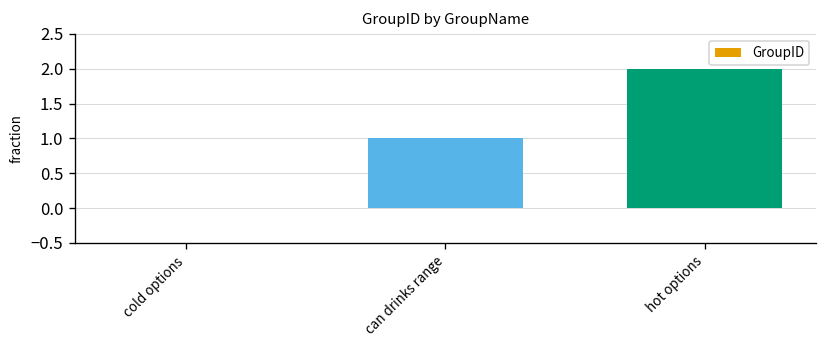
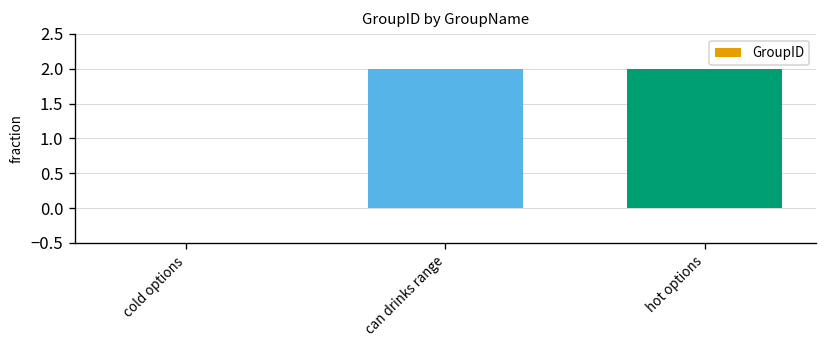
  {
    "cold options": 0,
-   "can drinks range": 1,
+   "can drinks range": 2,
    "hot options": 2
  }
